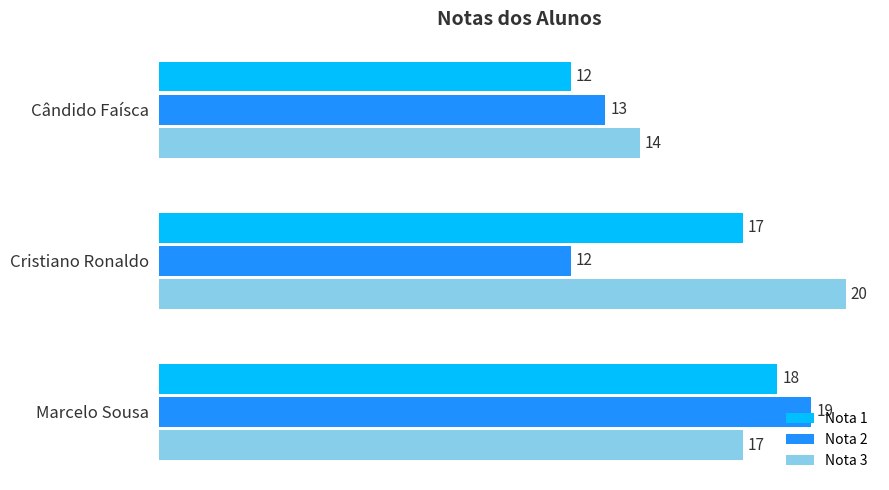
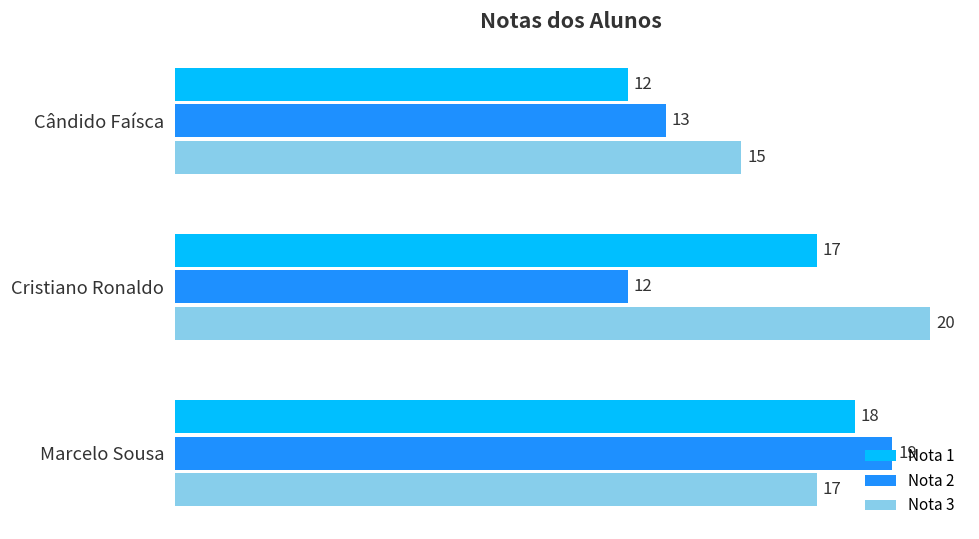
  {
    "Nota 3": {
-     "Cândido Faísca": 14,
+     "Cândido Faísca": 15,
      "Cristiano Ronaldo": 20,
      "Marcelo Sousa": 17
    }
  }
